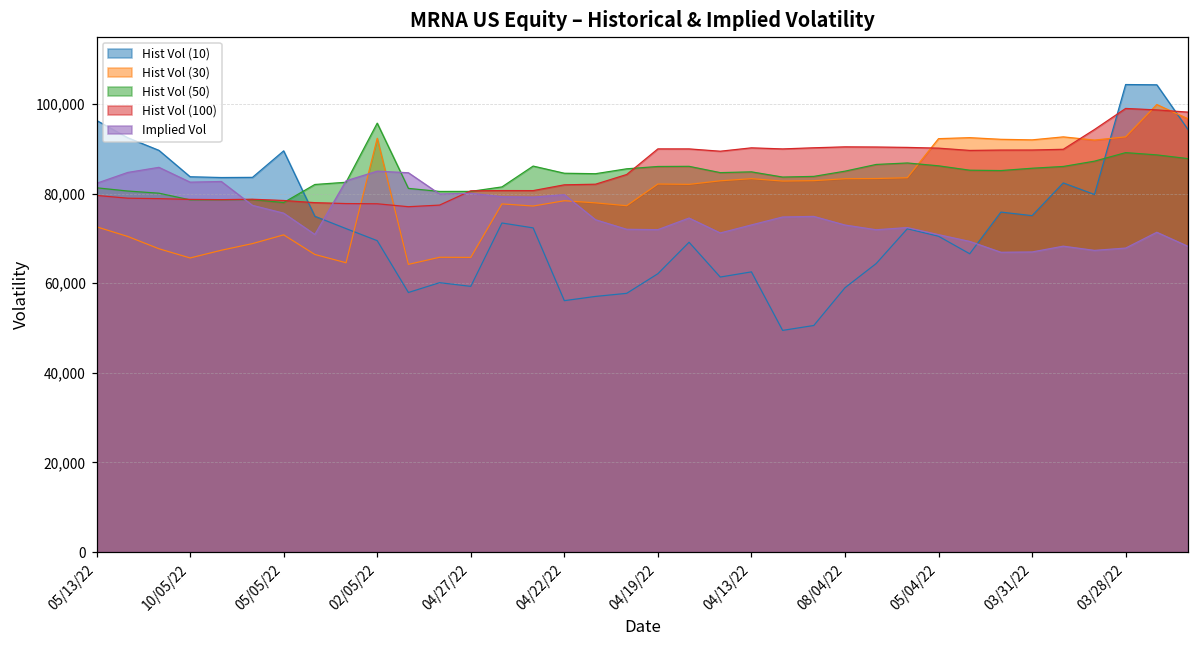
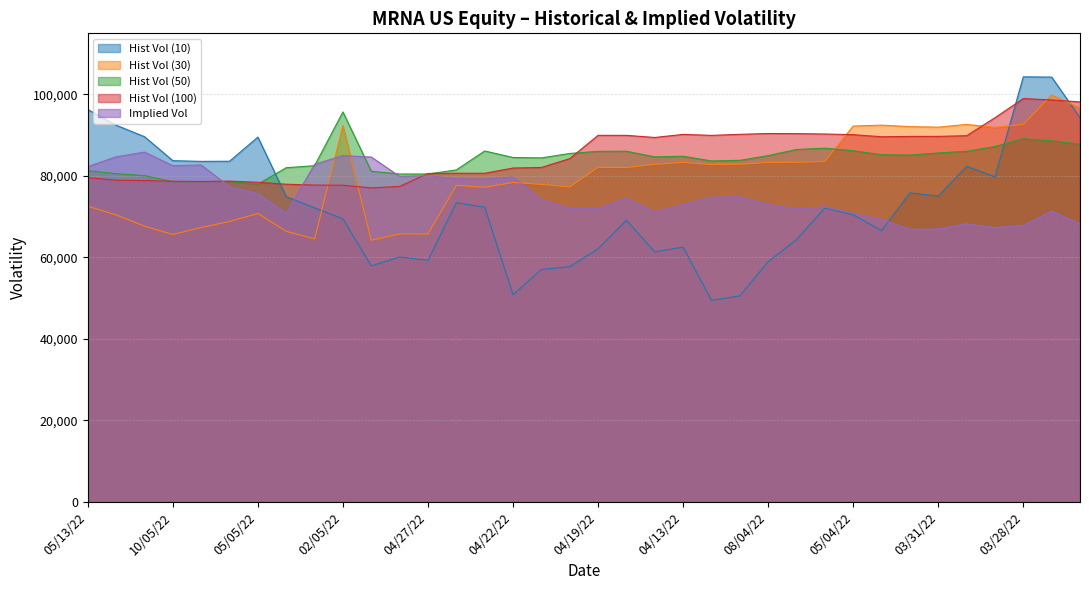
  {
    "Hist Vol (10)": {
      "05/13/22": "96,000",
      "10/05/22": "84,000",
      "05/05/22": "90,000",
      "02/05/22": "69,000",
      "04/27/22": "59,000",
-     "04/22/22": "56,000",
+     "04/22/22": "51,000",
      "04/19/22": "62,000",
      "04/13/22": "63,000",
      "08/04/22": "59,000",
      "03/31/22": "75,000",
      "03/28/22": "104,000"
    },
    "Hist Vol (30)": {
      "05/13/22": "73,000",
      "10/05/22": "66,000",
      "05/05/22": "71,000",
      "02/05/22": "92,000",
      "04/27/22": "66,000",
      "04/22/22": "78,000",
      "04/19/22": "82,000",
      "04/13/22": "83,000",
      "08/04/22": "83,000",
      "05/04/22": "92,000",
      "03/31/22": "92,000",
      "03/28/22": "93,000"
    },
    "Hist Vol (50)": {
      "05/13/22": "81,000",
      "02/05/22": "96,000",
      "04/22/22": "85,000",
      "04/19/22": "86,000",
      "04/13/22": "85,000",
      "08/04/22": "85,000",
      "05/04/22": "86,000",
      "03/31/22": "86,000",
      "03/28/22": "89,000"
    },
    "Hist Vol (100)": {
      "05/13/22": "80,000",
      "02/05/22": "78,000",
      "04/22/22": "82,000",
      "04/19/22": "90,000",
      "04/13/22": "90,000",
      "08/04/22": "90,000",
      "05/04/22": "90,000",
      "03/31/22": "90,000",
      "03/28/22": "99,000"
    },
    "Implied Vol": {
      "05/13/22": "82,000",
      "10/05/22": "83,000",
      "05/05/22": "76,000",
      "02/05/22": "85,000",
      "04/22/22": "80,000",
      "04/19/22": "72,000",
      "04/13/22": "73,000",
      "08/04/22": "73,000",
      "03/31/22": "67,000",
      "03/28/22": "68,000"
    }
  }
